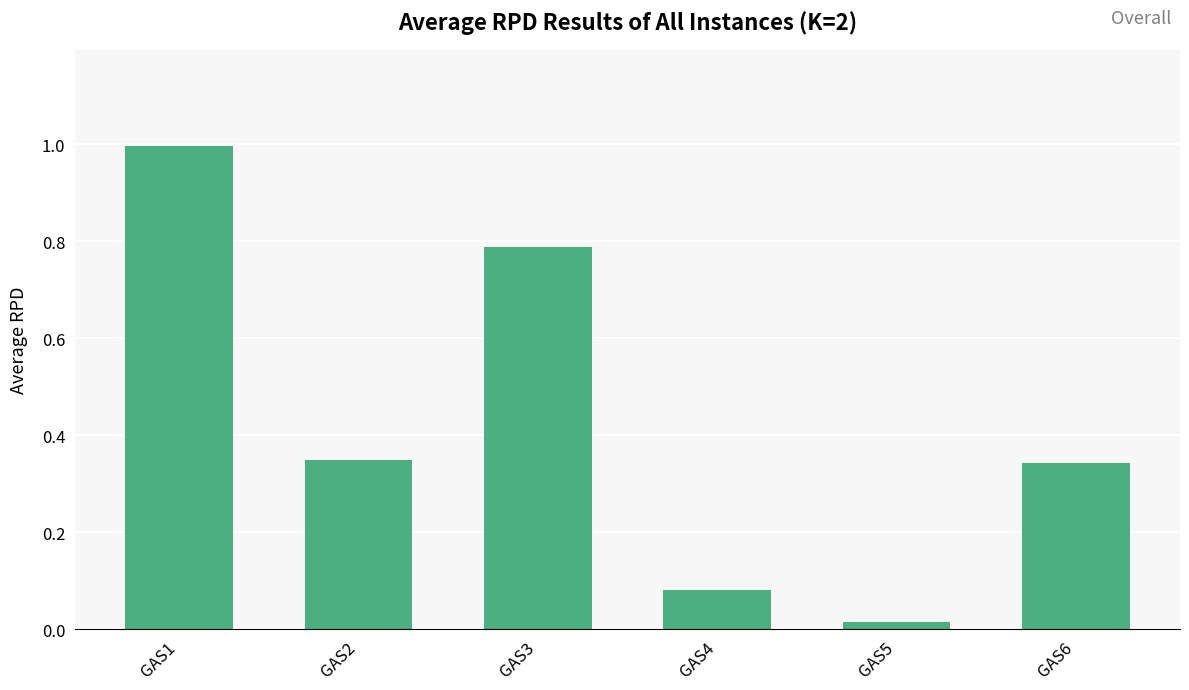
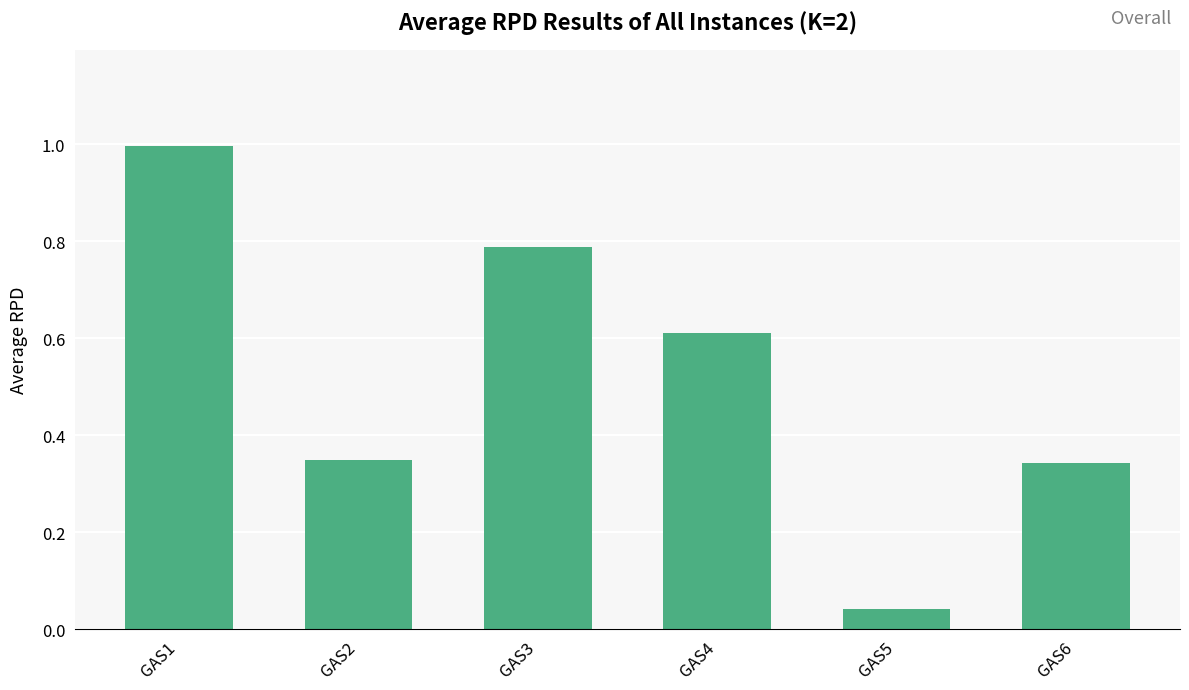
  {
    "GAS1": 1.00,
    "GAS2": 0.35,
    "GAS3": 0.79,
-   "GAS4": 0.08,
-   "GAS5": 0.01,
+   "GAS4": 0.61,
+   "GAS5": 0.04,
    "GAS6": 0.34
  }
